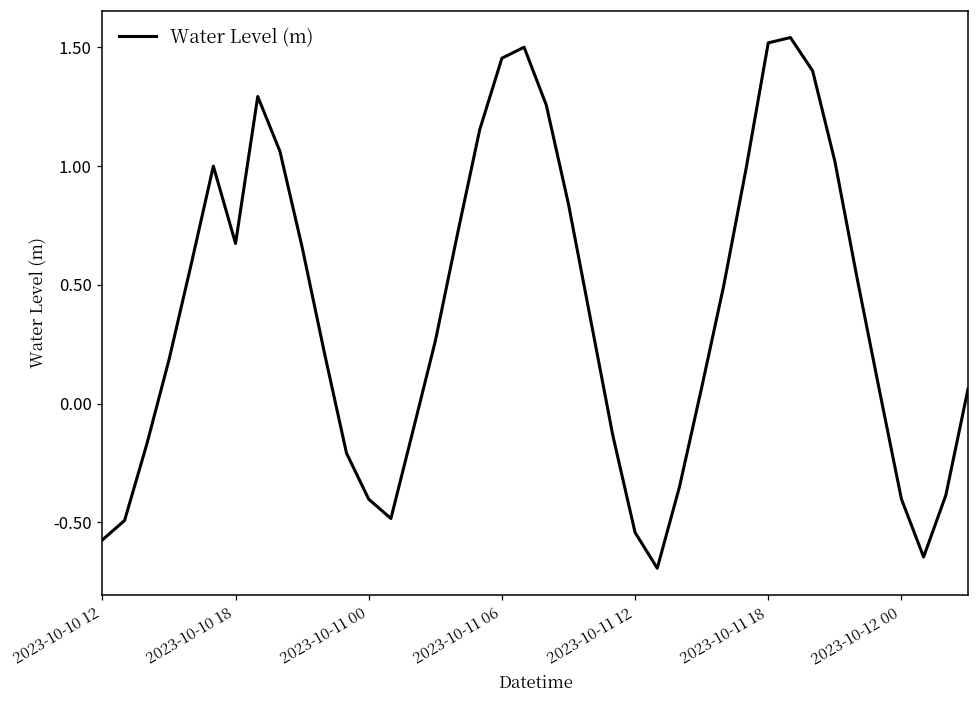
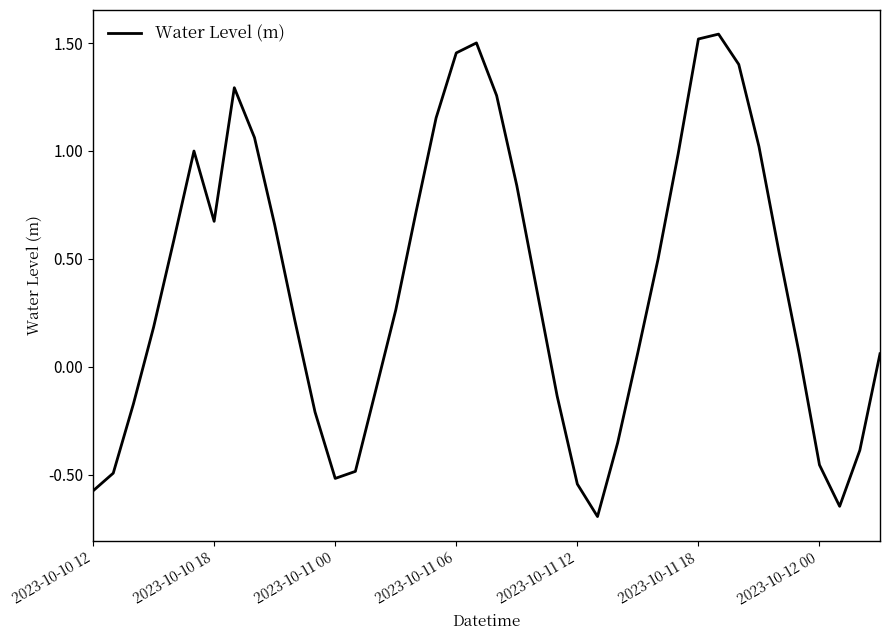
  {
    "2023-10-10 12": -0.57,
    "2023-10-10 18": 0.67,
-   "2023-10-11 00": -0.40,
+   "2023-10-11 00": -0.52,
    "2023-10-11 06": 1.45,
    "2023-10-11 12": -0.54,
    "2023-10-11 18": 1.52,
-   "2023-10-12 00": -0.40
+   "2023-10-12 00": -0.45
  }
